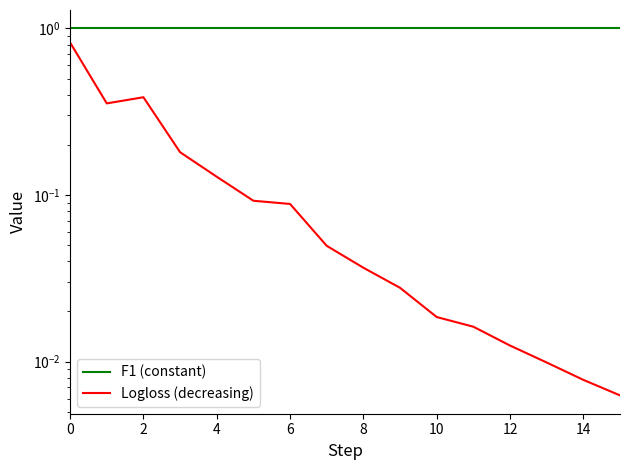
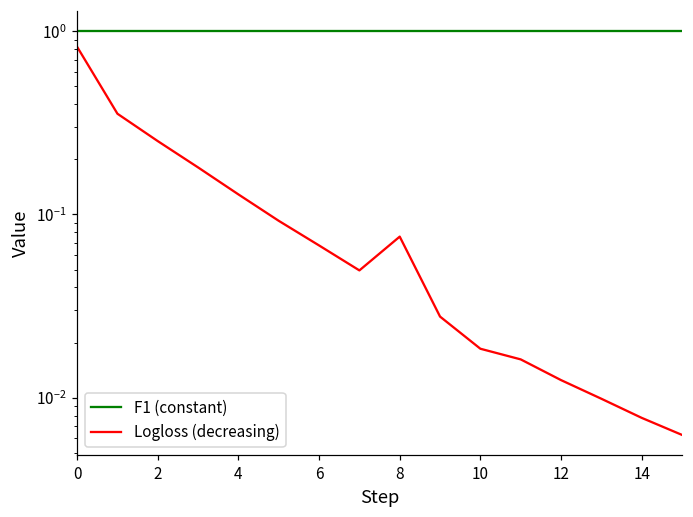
  {
    "F1 (constant)": {
      "0": 1.0,
      "2": 1.0,
      "4": 1.0,
      "6": 1.0,
      "8": 1.0,
      "10": 1.0,
      "12": 1.0,
      "14": 1.0
    },
    "Logloss (decreasing)": {
      "0": 0.8,
-     "2": 0.39,
+     "2": 0.25,
      "4": 0.13,
-     "6": 0.09,
-     "8": 0.037,
+     "6": 0.068,
+     "8": 0.08,
      "10": 0.019,
      "12": 0.012,
      "14": 0.008
    }
  }
